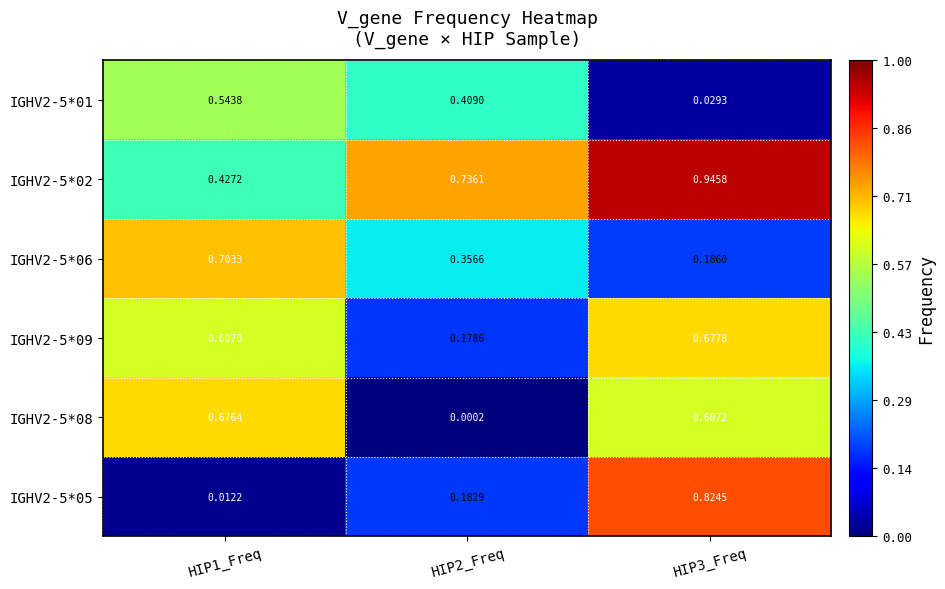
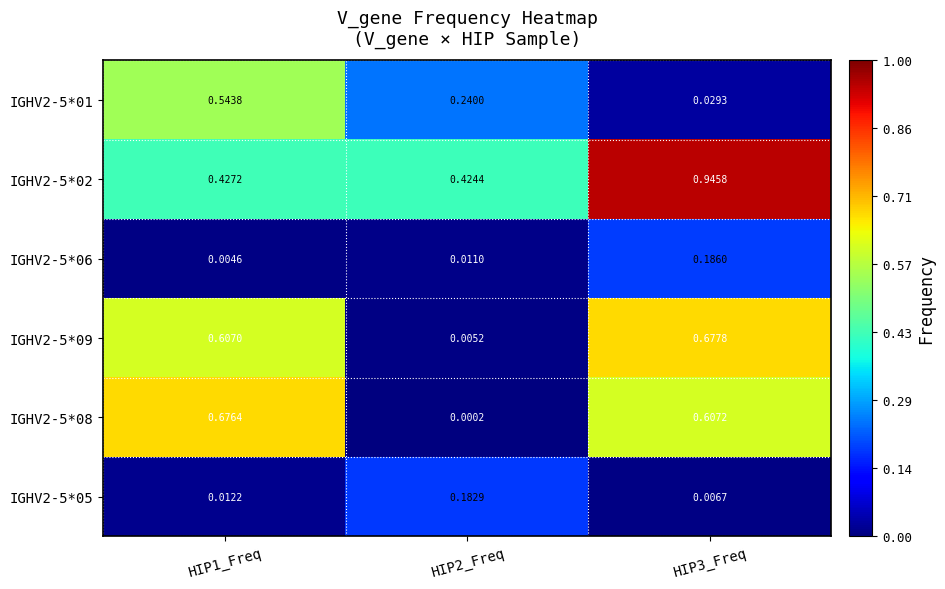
  {
    "IGHV2-5*01": {
      "HIP1_Freq": 0.5438,
-     "HIP2_Freq": 0.4090,
+     "HIP2_Freq": 0.2400,
      "HIP3_Freq": 0.0293
    },
    "IGHV2-5*02": {
      "HIP1_Freq": 0.4272,
-     "HIP2_Freq": 0.7361,
+     "HIP2_Freq": 0.4244,
      "HIP3_Freq": 0.9458
    },
    "IGHV2-5*06": {
-     "HIP1_Freq": 0.7033,
-     "HIP2_Freq": 0.3566,
+     "HIP1_Freq": 0.0046,
+     "HIP2_Freq": 0.0110,
      "HIP3_Freq": 0.1860
    },
    "IGHV2-5*09": {
      "HIP1_Freq": 0.6070,
-     "HIP2_Freq": 0.1786,
+     "HIP2_Freq": 0.0052,
      "HIP3_Freq": 0.6778
    },
    "IGHV2-5*08": {
      "HIP1_Freq": 0.6764,
      "HIP2_Freq": 0.0002,
      "HIP3_Freq": 0.6072
    },
    "IGHV2-5*05": {
      "HIP1_Freq": 0.0122,
      "HIP2_Freq": 0.1829,
-     "HIP3_Freq": 0.8245
+     "HIP3_Freq": 0.0067
    }
  }
